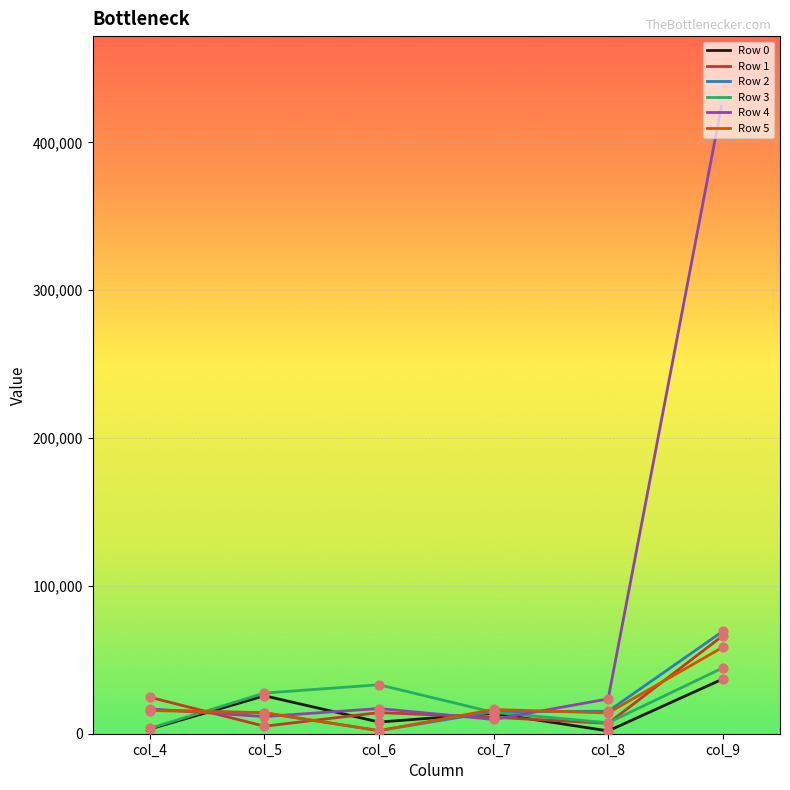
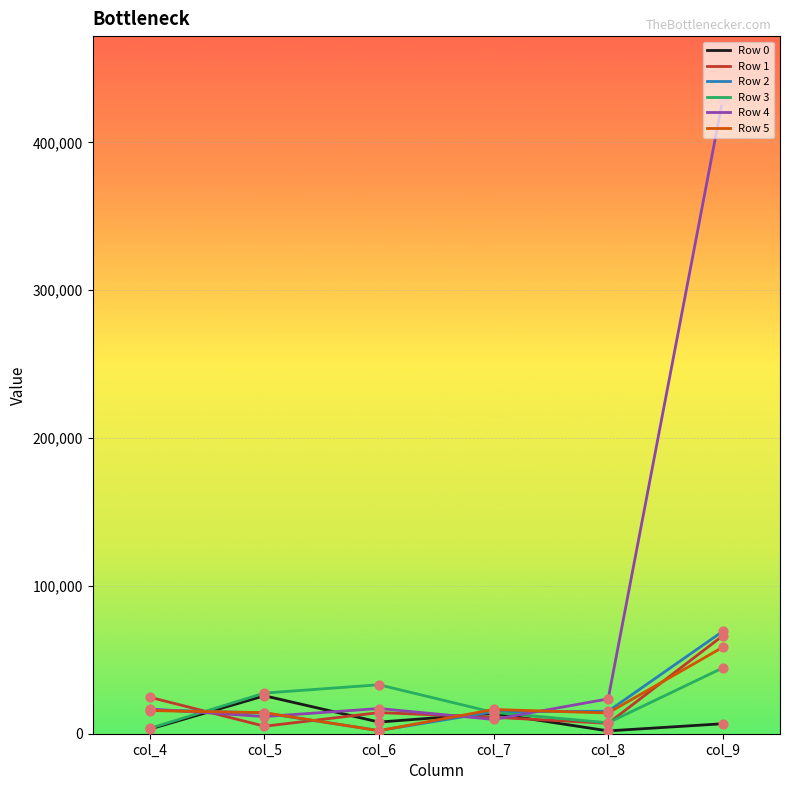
  {
    "Row 0": {
      "col_5": "26,000",
      "col_6": "8,000",
      "col_8": "2,000",
-     "col_9": "37,000"
+     "col_9": "7,000"
    },
    "Row 2": {
      "col_9": "69,000"
    },
    "Row 3": {
      "col_5": "28,000",
      "col_6": "33,000",
      "col_9": "45,000"
    },
    "Row 4": {
      "col_5": "12,000",
      "col_6": "17,000",
      "col_8": "24,000"
    }
  }
